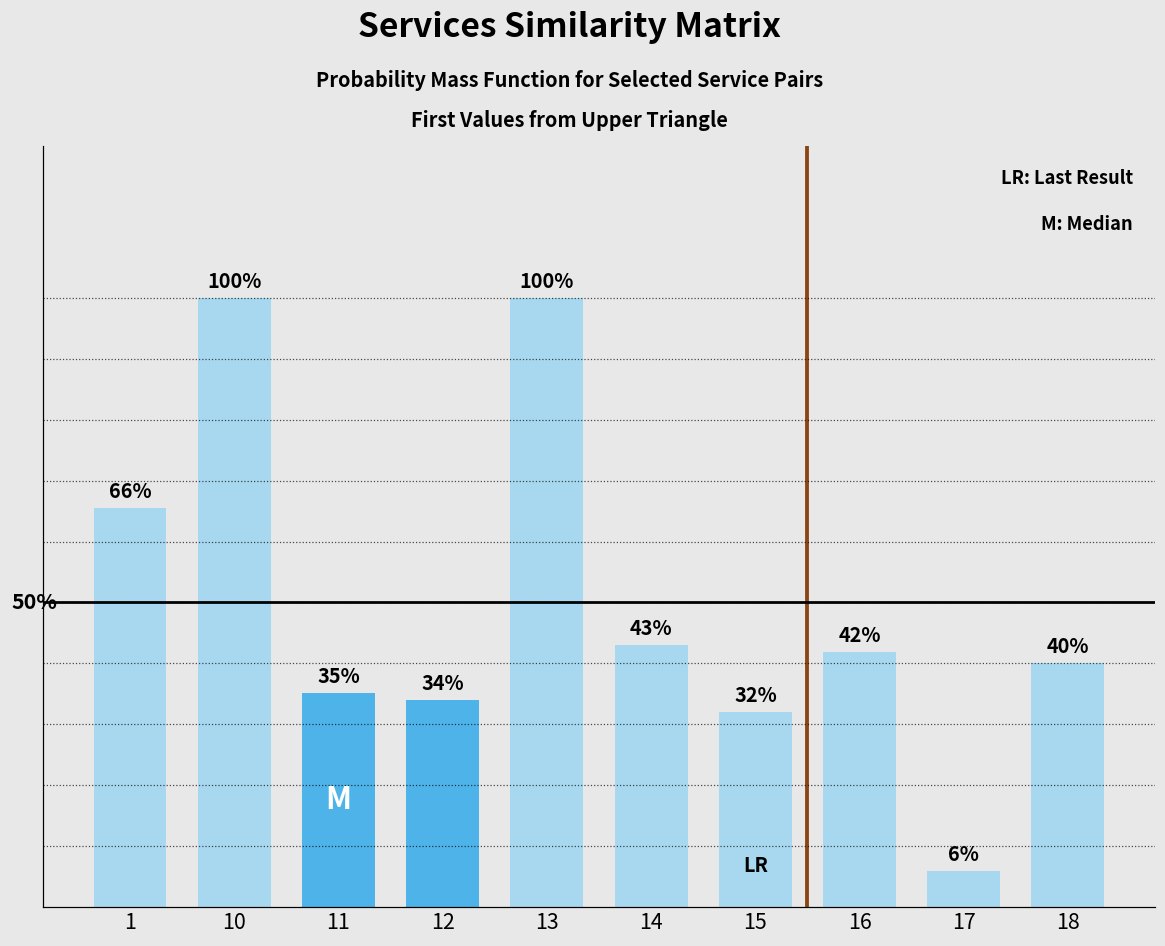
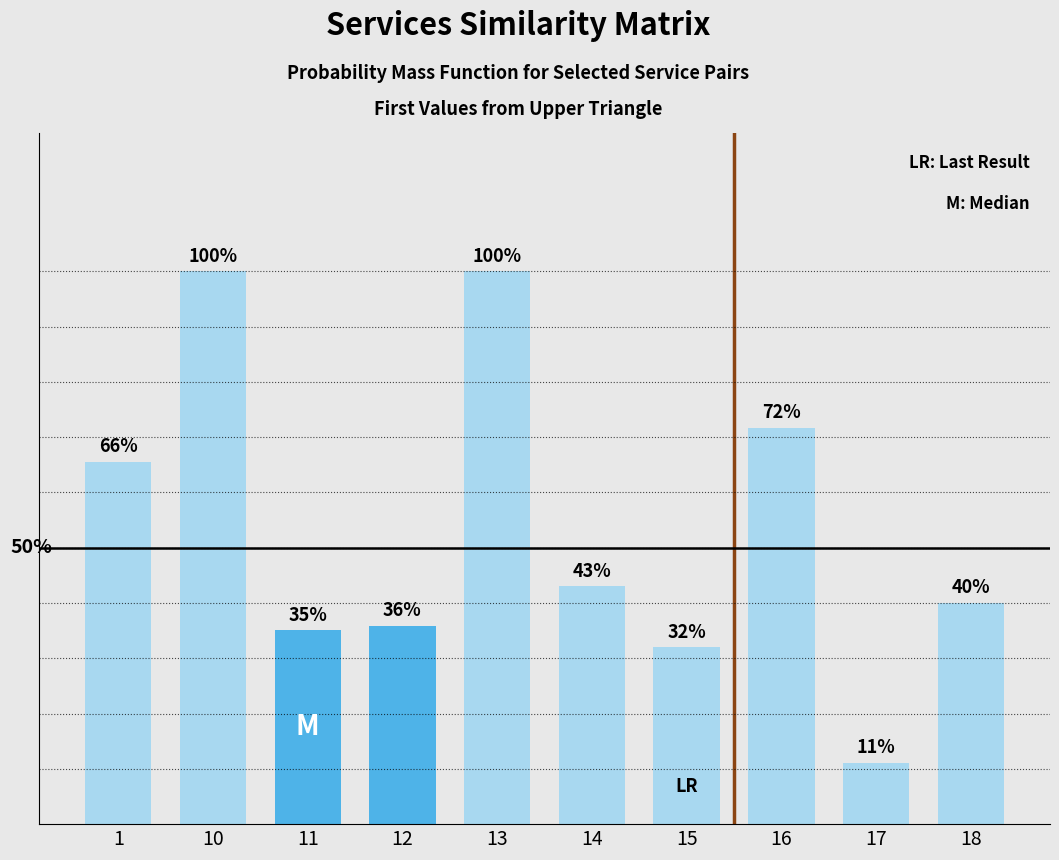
  {
    "1": "66%",
    "10": "100%",
    "11": "35%",
-   "12": "34%",
+   "12": "36%",
    "13": "100%",
    "14": "43%",
    "15": "32%",
-   "16": "42%",
-   "17": "6%",
+   "16": "72%",
+   "17": "11%",
    "18": "40%"
  }
